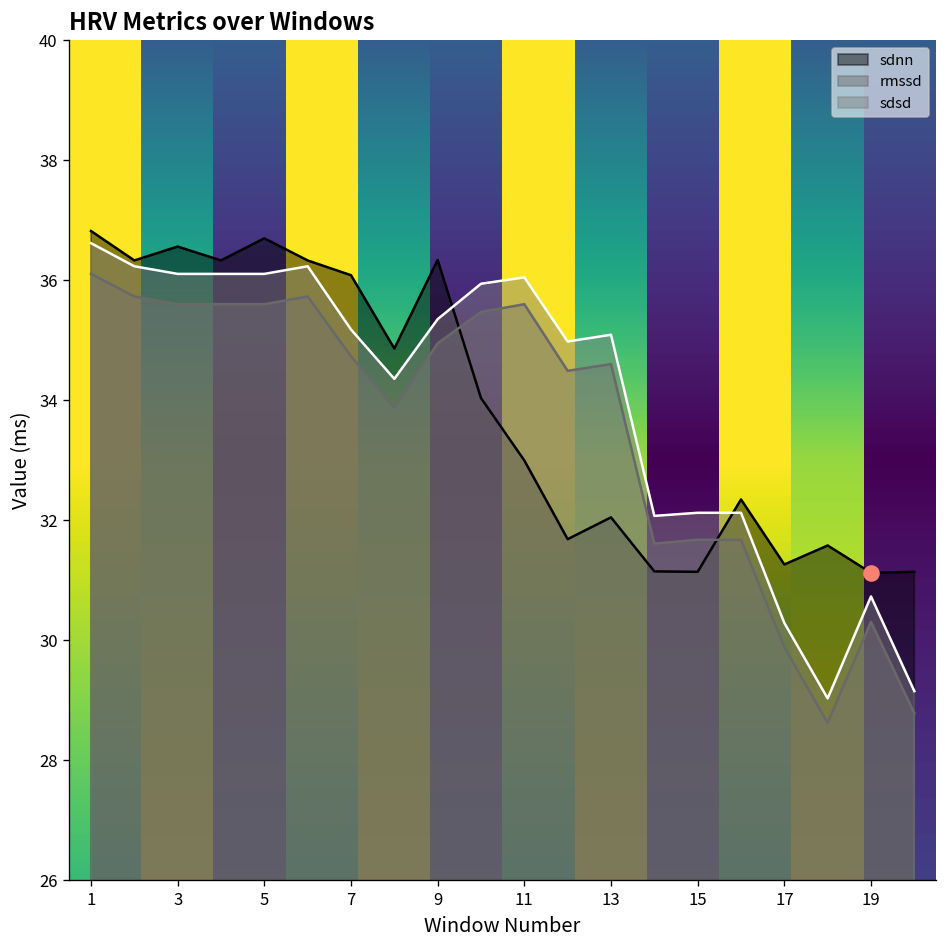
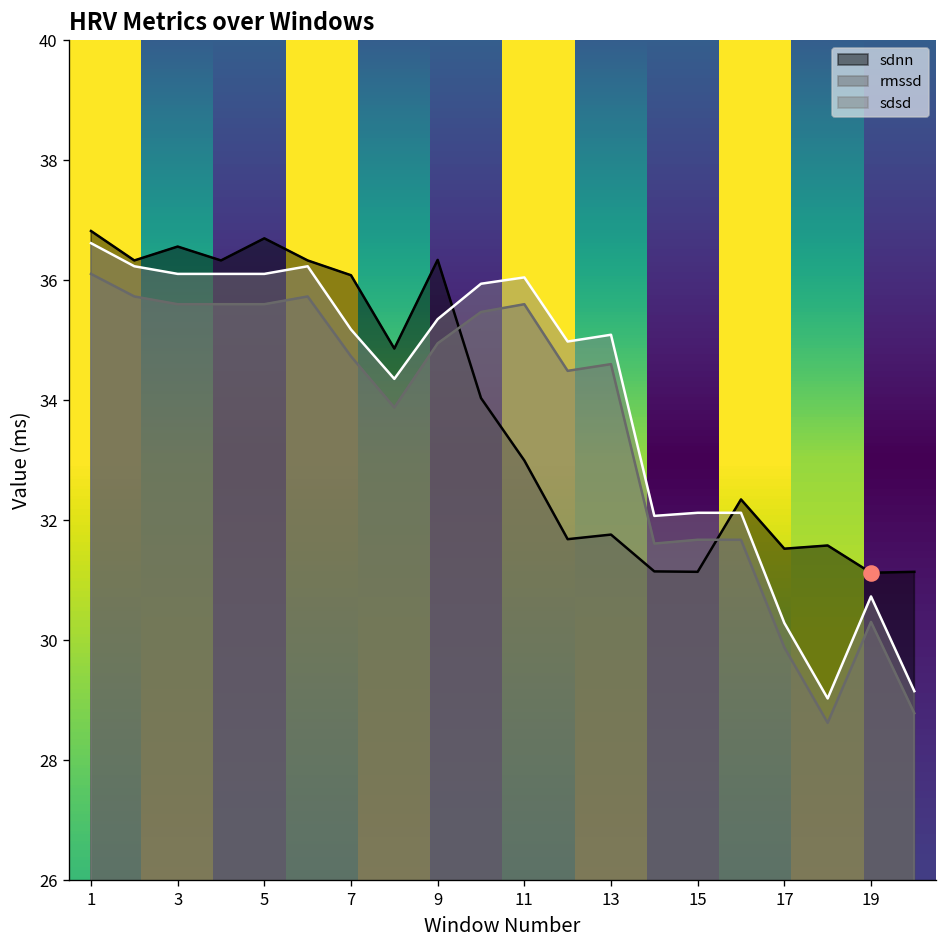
  {
    "sdnn": {
      "1": 36.8,
      "3": 36.6,
      "5": 36.7,
      "7": 36.1,
      "9": 36.3,
      "11": 33.0,
-     "13": 32.0,
+     "13": 31.8,
      "15": 31.1,
-     "17": 31.3
+     "17": 31.5
    }
  }
